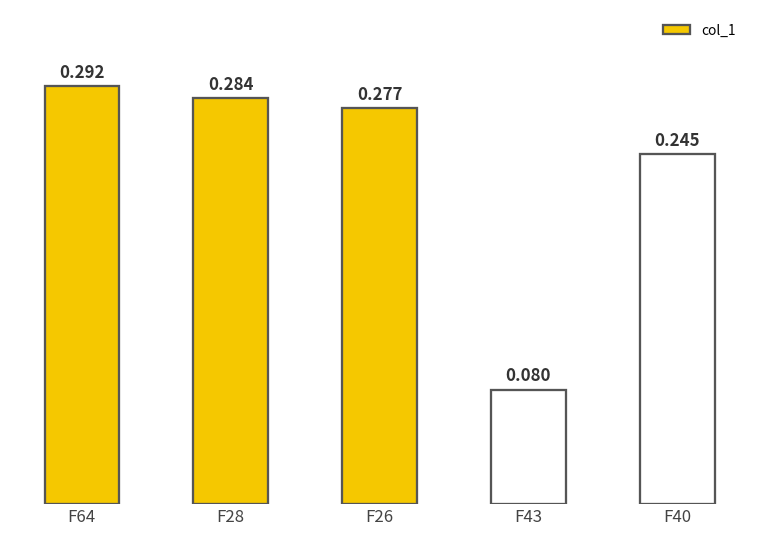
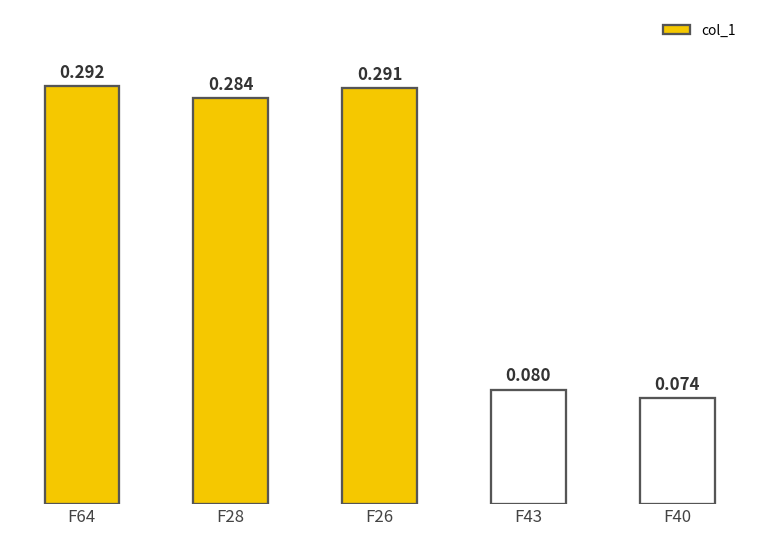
  {
    "F64": 0.292,
    "F28": 0.284,
-   "F26": 0.277,
+   "F26": 0.291,
    "F43": 0.080,
-   "F40": 0.245
+   "F40": 0.074
  }
